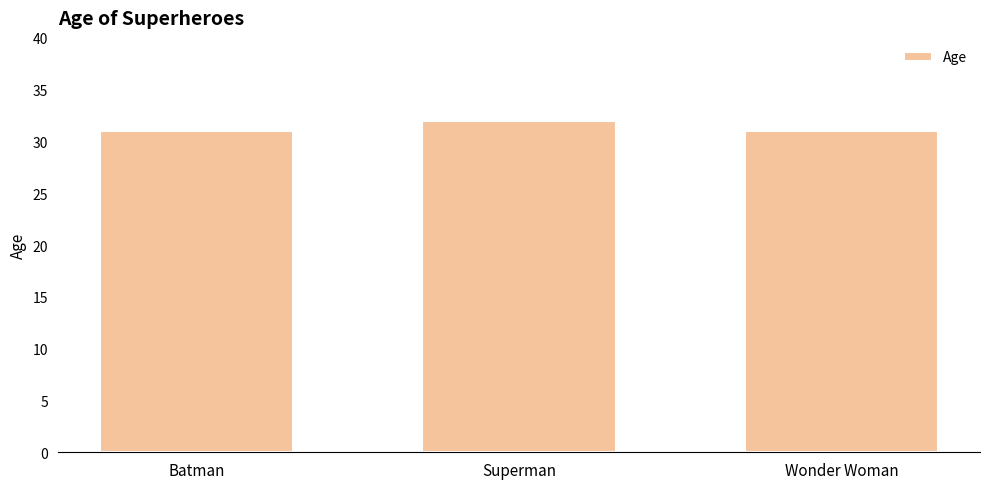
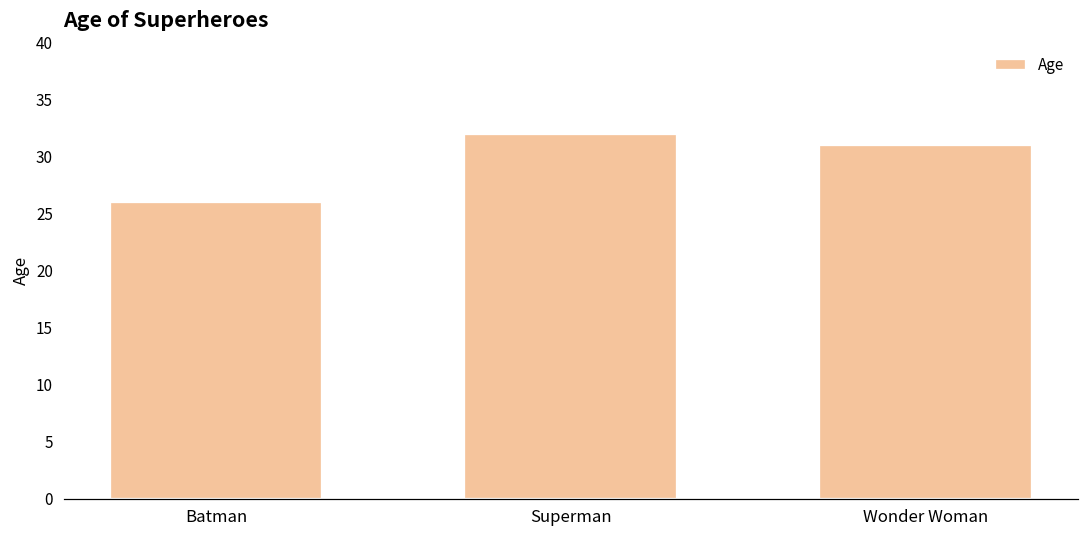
  {
-   "Batman": 31,
+   "Batman": 26,
    "Superman": 32,
    "Wonder Woman": 31
  }
